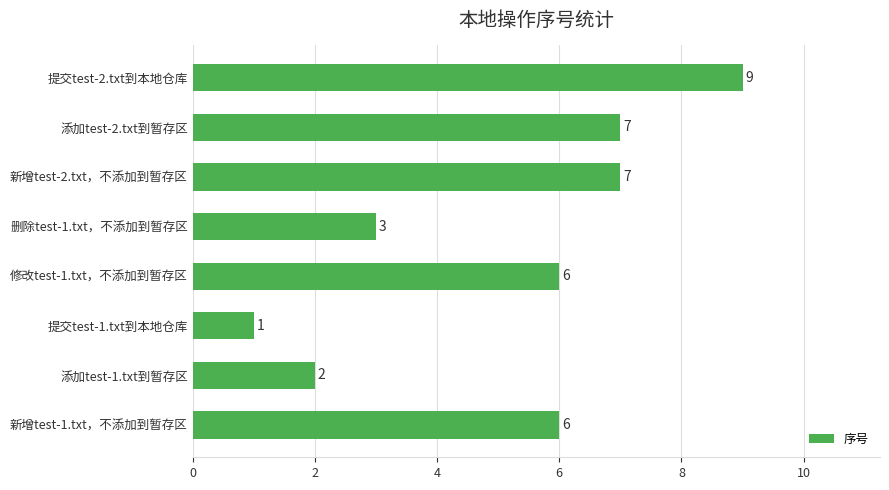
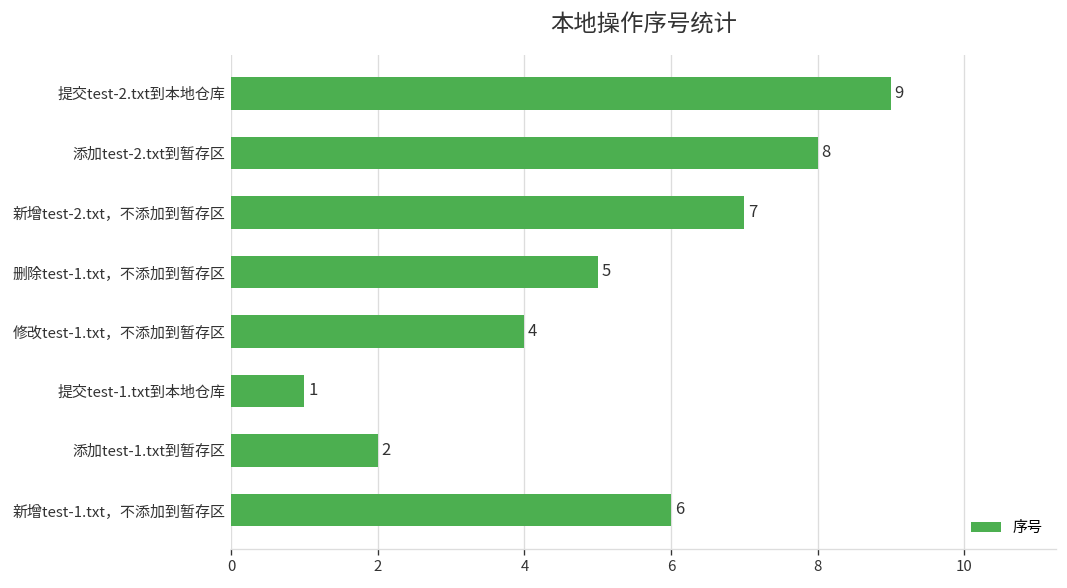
  {
    "提交test-2.txt到本地仓库": 9,
-   "添加test-2.txt到暂存区": 7,
+   "添加test-2.txt到暂存区": 8,
    "新增test-2.txt，不添加到暂存区": 7,
-   "删除test-1.txt，不添加到暂存区": 3,
-   "修改test-1.txt，不添加到暂存区": 6,
+   "删除test-1.txt，不添加到暂存区": 5,
+   "修改test-1.txt，不添加到暂存区": 4,
    "提交test-1.txt到本地仓库": 1,
    "添加test-1.txt到暂存区": 2,
    "新增test-1.txt，不添加到暂存区": 6
  }
